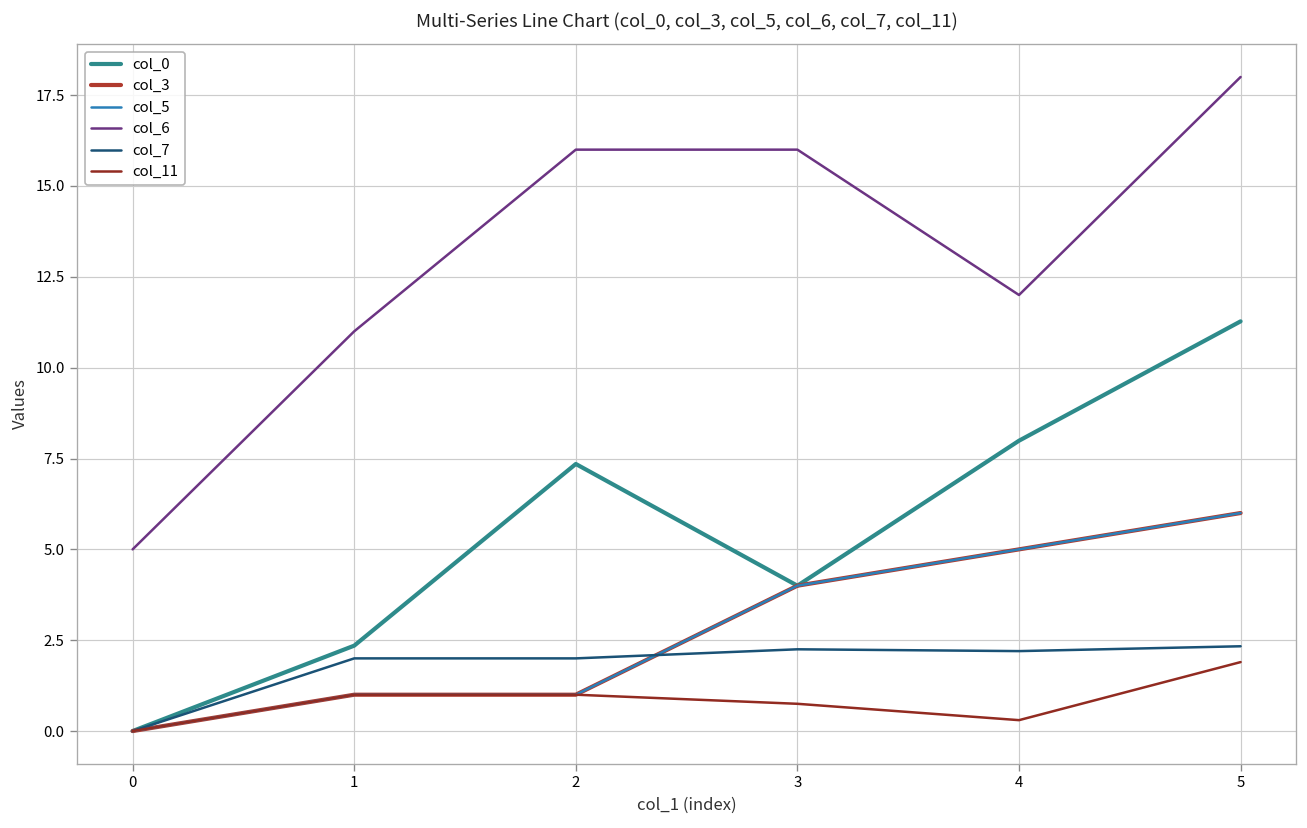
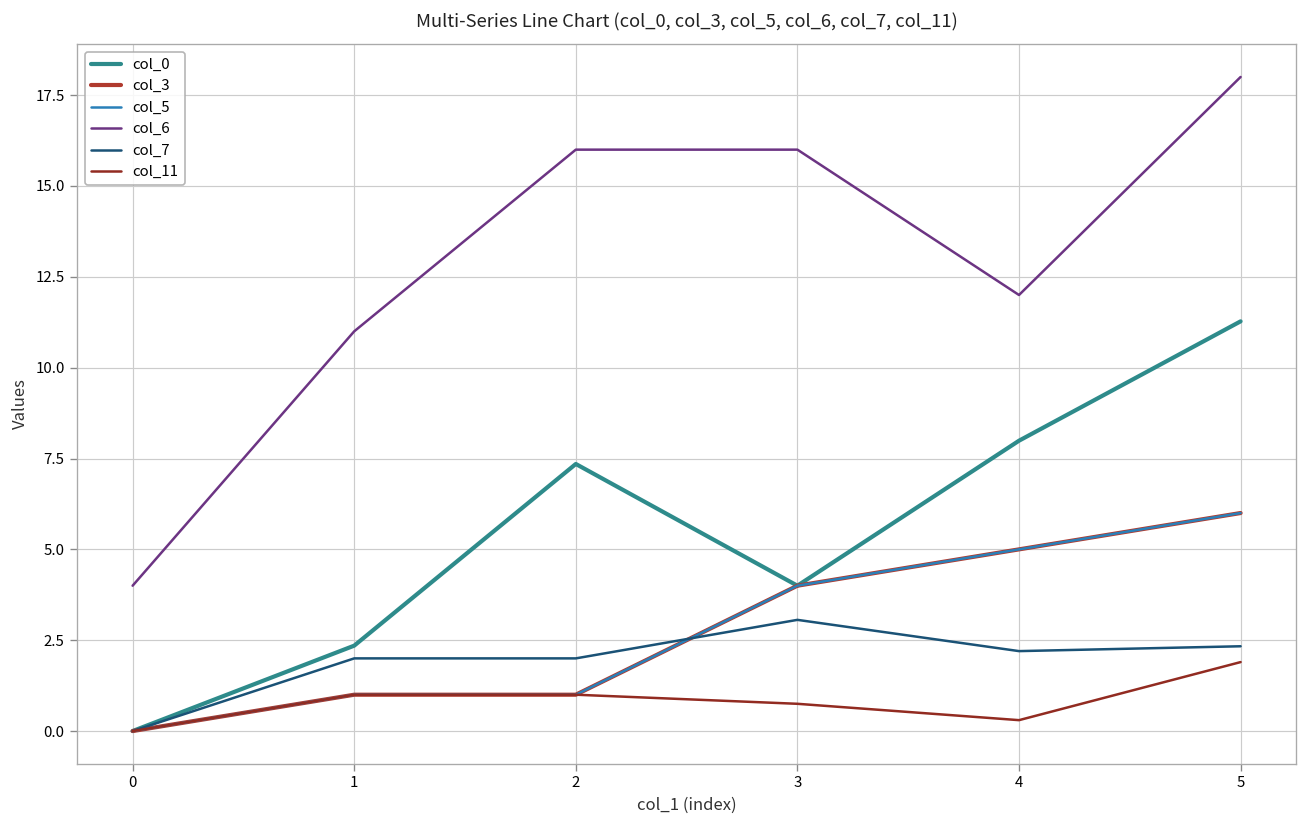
  {
    "col_6": {
-     "0": 5,
+     "0": 4,
      "1": 11,
      "2": 16,
      "3": 16,
      "4": 12,
      "5": 18
    },
    "col_7": {
      "1": 2.0,
      "2": 2.0,
-     "3": 2.3,
+     "3": 3.1,
      "4": 2.2,
      "5": 2.3
    },
    "col_11": {
      "3": 0.8,
      "4": 0.3,
      "5": 1.9
    }
  }
